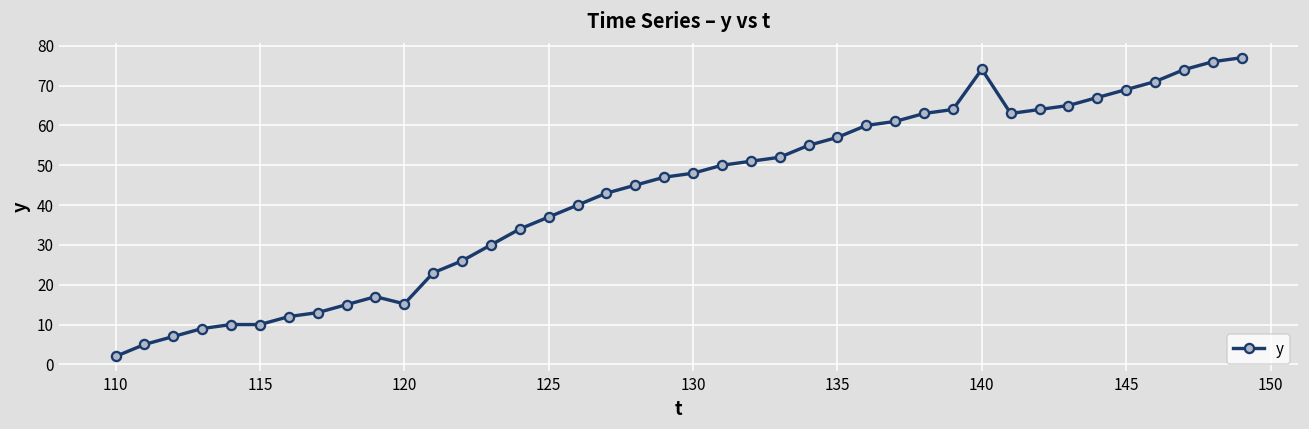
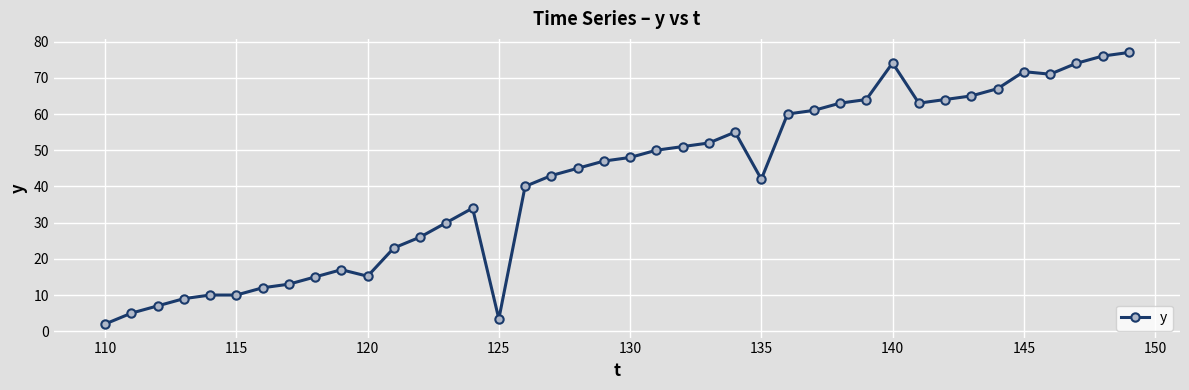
  {
    "110": 2,
    "115": 10,
    "120": 15,
-   "125": 37,
+   "125": 3,
    "130": 48,
-   "135": 57,
+   "135": 42,
    "140": 74,
-   "145": 69
+   "145": 72
  }
